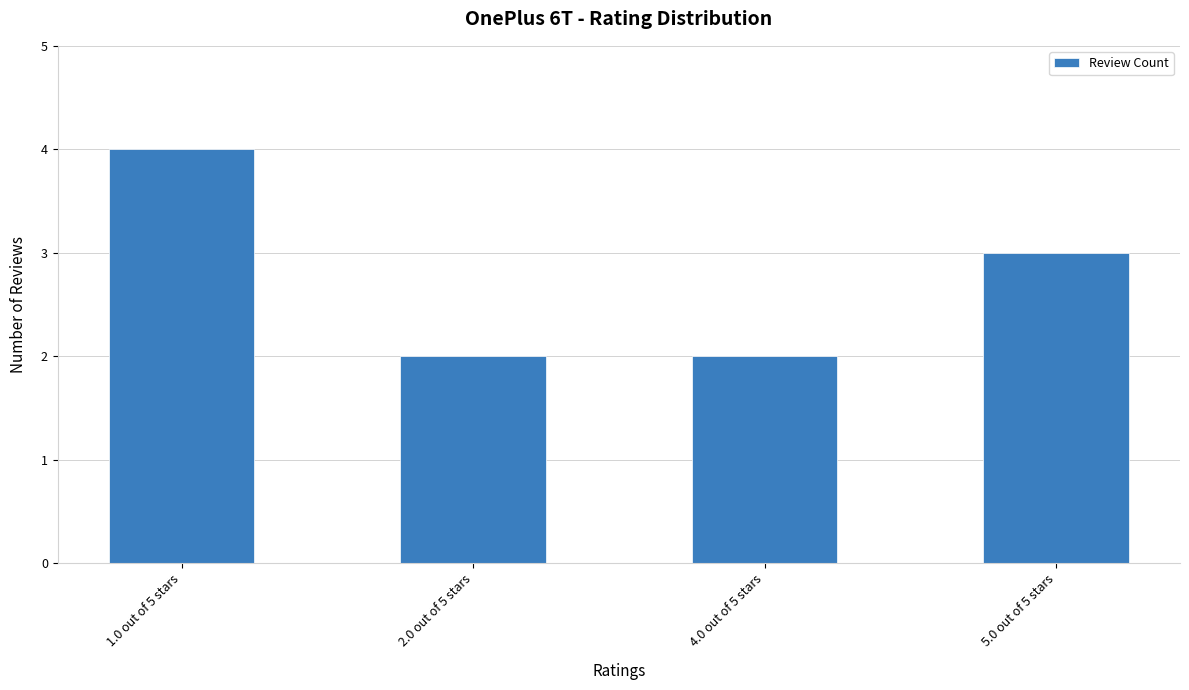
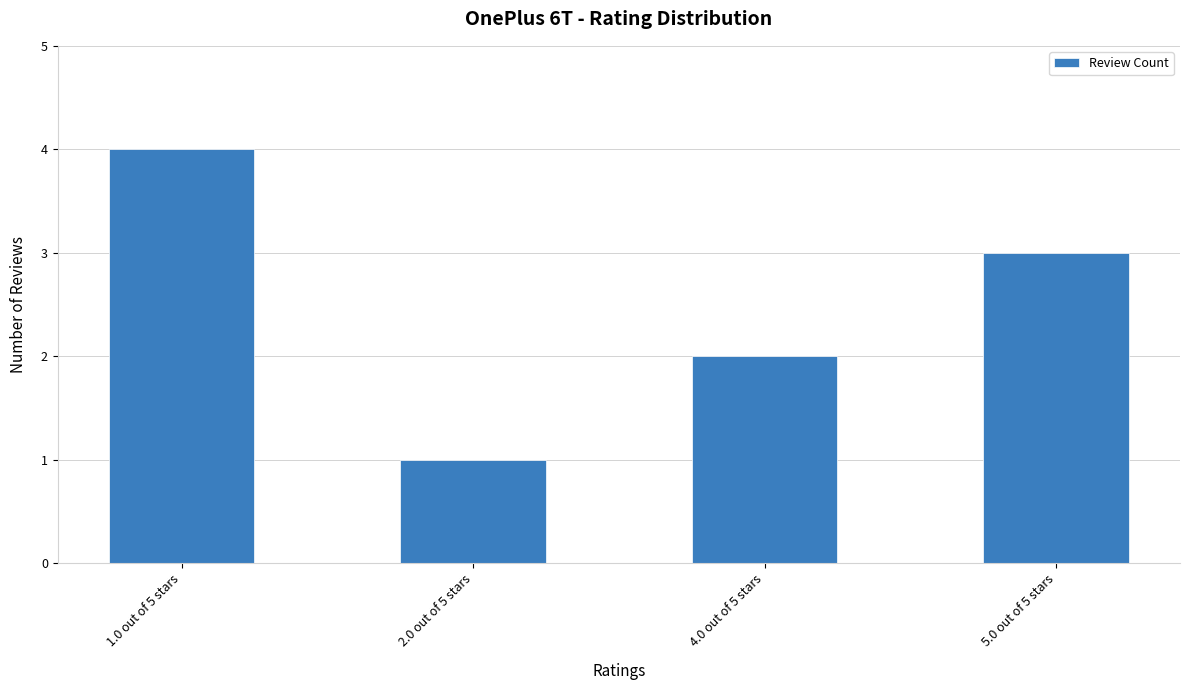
  {
    "1.0 out of 5 stars": 4,
-   "2.0 out of 5 stars": 2,
+   "2.0 out of 5 stars": 1,
    "4.0 out of 5 stars": 2,
    "5.0 out of 5 stars": 3
  }
